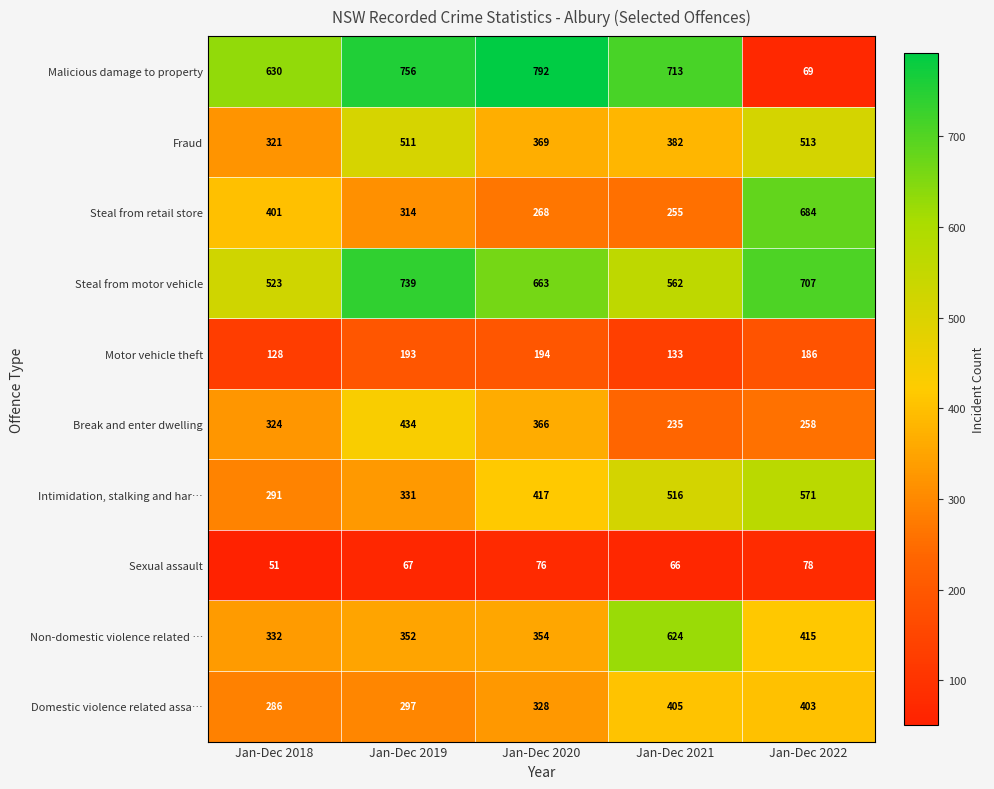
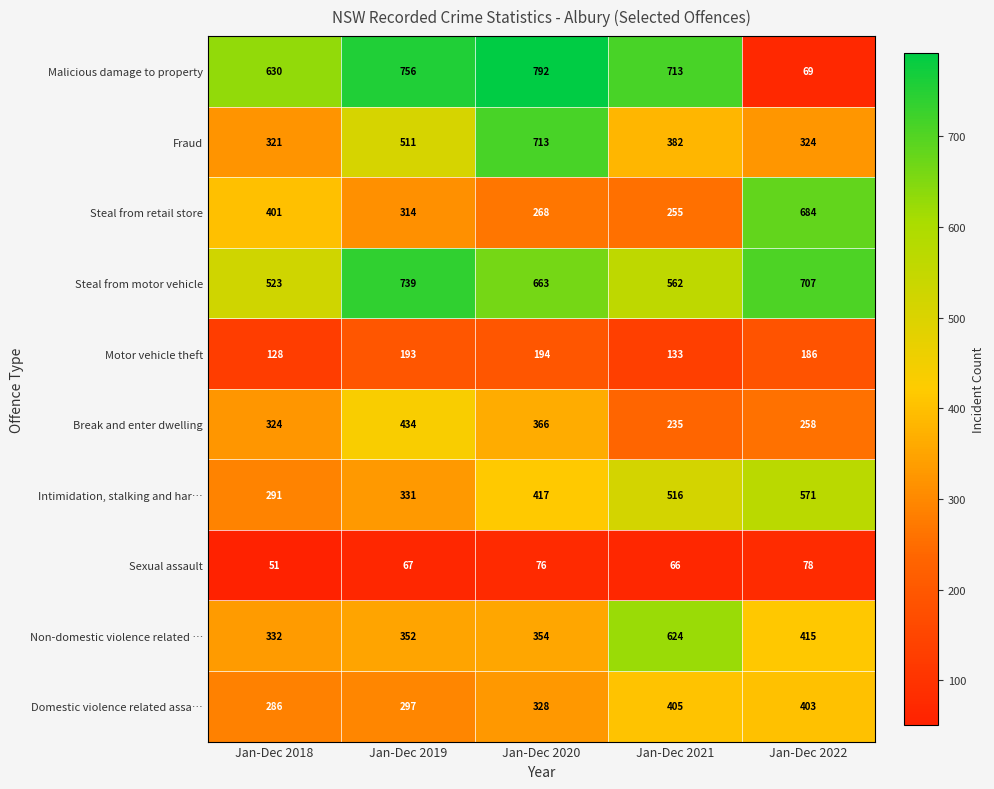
  {
    "Malicious damage to property": {
      "Jan-Dec 2018": 630,
      "Jan-Dec 2019": 756,
      "Jan-Dec 2020": 792,
      "Jan-Dec 2021": 713,
      "Jan-Dec 2022": 69
    },
    "Fraud": {
      "Jan-Dec 2018": 321,
      "Jan-Dec 2019": 511,
-     "Jan-Dec 2020": 369,
+     "Jan-Dec 2020": 713,
      "Jan-Dec 2021": 382,
-     "Jan-Dec 2022": 513
+     "Jan-Dec 2022": 324
    },
    "Steal from retail store": {
      "Jan-Dec 2018": 401,
      "Jan-Dec 2019": 314,
      "Jan-Dec 2020": 268,
      "Jan-Dec 2021": 255,
      "Jan-Dec 2022": 684
    },
    "Steal from motor vehicle": {
      "Jan-Dec 2018": 523,
      "Jan-Dec 2019": 739,
      "Jan-Dec 2020": 663,
      "Jan-Dec 2021": 562,
      "Jan-Dec 2022": 707
    },
    "Motor vehicle theft": {
      "Jan-Dec 2018": 128,
      "Jan-Dec 2019": 193,
      "Jan-Dec 2020": 194,
      "Jan-Dec 2021": 133,
      "Jan-Dec 2022": 186
    },
    "Break and enter dwelling": {
      "Jan-Dec 2018": 324,
      "Jan-Dec 2019": 434,
      "Jan-Dec 2020": 366,
      "Jan-Dec 2021": 235,
      "Jan-Dec 2022": 258
    },
    "Intimidation, stalking and har…": {
      "Jan-Dec 2018": 291,
      "Jan-Dec 2019": 331,
      "Jan-Dec 2020": 417,
      "Jan-Dec 2021": 516,
      "Jan-Dec 2022": 571
    },
    "Sexual assault": {
      "Jan-Dec 2018": 51,
      "Jan-Dec 2019": 67,
      "Jan-Dec 2020": 76,
      "Jan-Dec 2021": 66,
      "Jan-Dec 2022": 78
    },
    "Non-domestic violence related …": {
      "Jan-Dec 2018": 332,
      "Jan-Dec 2019": 352,
      "Jan-Dec 2020": 354,
      "Jan-Dec 2021": 624,
      "Jan-Dec 2022": 415
    },
    "Domestic violence related assa…": {
      "Jan-Dec 2018": 286,
      "Jan-Dec 2019": 297,
      "Jan-Dec 2020": 328,
      "Jan-Dec 2021": 405,
      "Jan-Dec 2022": 403
    }
  }
